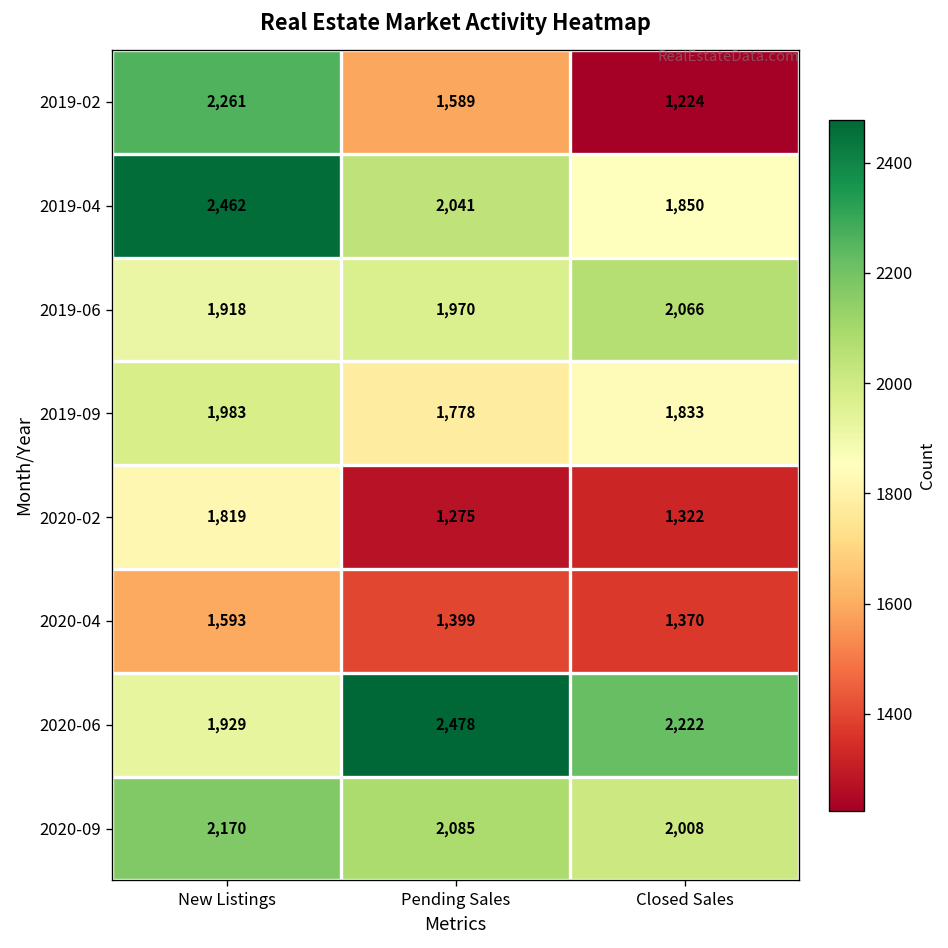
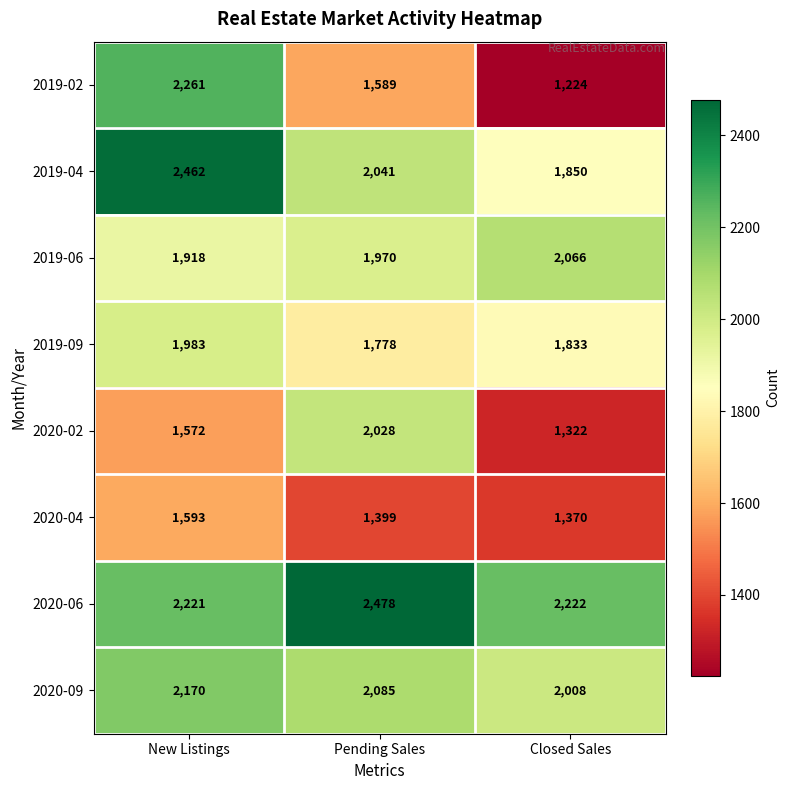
  {
    "2019-02": {
      "New Listings": "2,261",
      "Pending Sales": "1,589"
    },
    "2019-04": {
      "New Listings": "2,462",
      "Pending Sales": "2,041",
      "Closed Sales": "1,850"
    },
    "2019-06": {
      "New Listings": "1,918",
      "Pending Sales": "1,970",
      "Closed Sales": "2,066"
    },
    "2019-09": {
      "New Listings": "1,983",
      "Pending Sales": "1,778",
      "Closed Sales": "1,833"
    },
    "2020-02": {
-     "New Listings": "1,819",
-     "Pending Sales": "1,275",
+     "New Listings": "1,572",
+     "Pending Sales": "2,028",
      "Closed Sales": "1,322"
    },
    "2020-04": {
      "New Listings": "1,593",
      "Pending Sales": "1,399",
      "Closed Sales": "1,370"
    },
    "2020-06": {
-     "New Listings": "1,929",
+     "New Listings": "2,221",
      "Pending Sales": "2,478",
      "Closed Sales": "2,222"
    },
    "2020-09": {
      "New Listings": "2,170",
      "Pending Sales": "2,085",
      "Closed Sales": "2,008"
    }
  }
